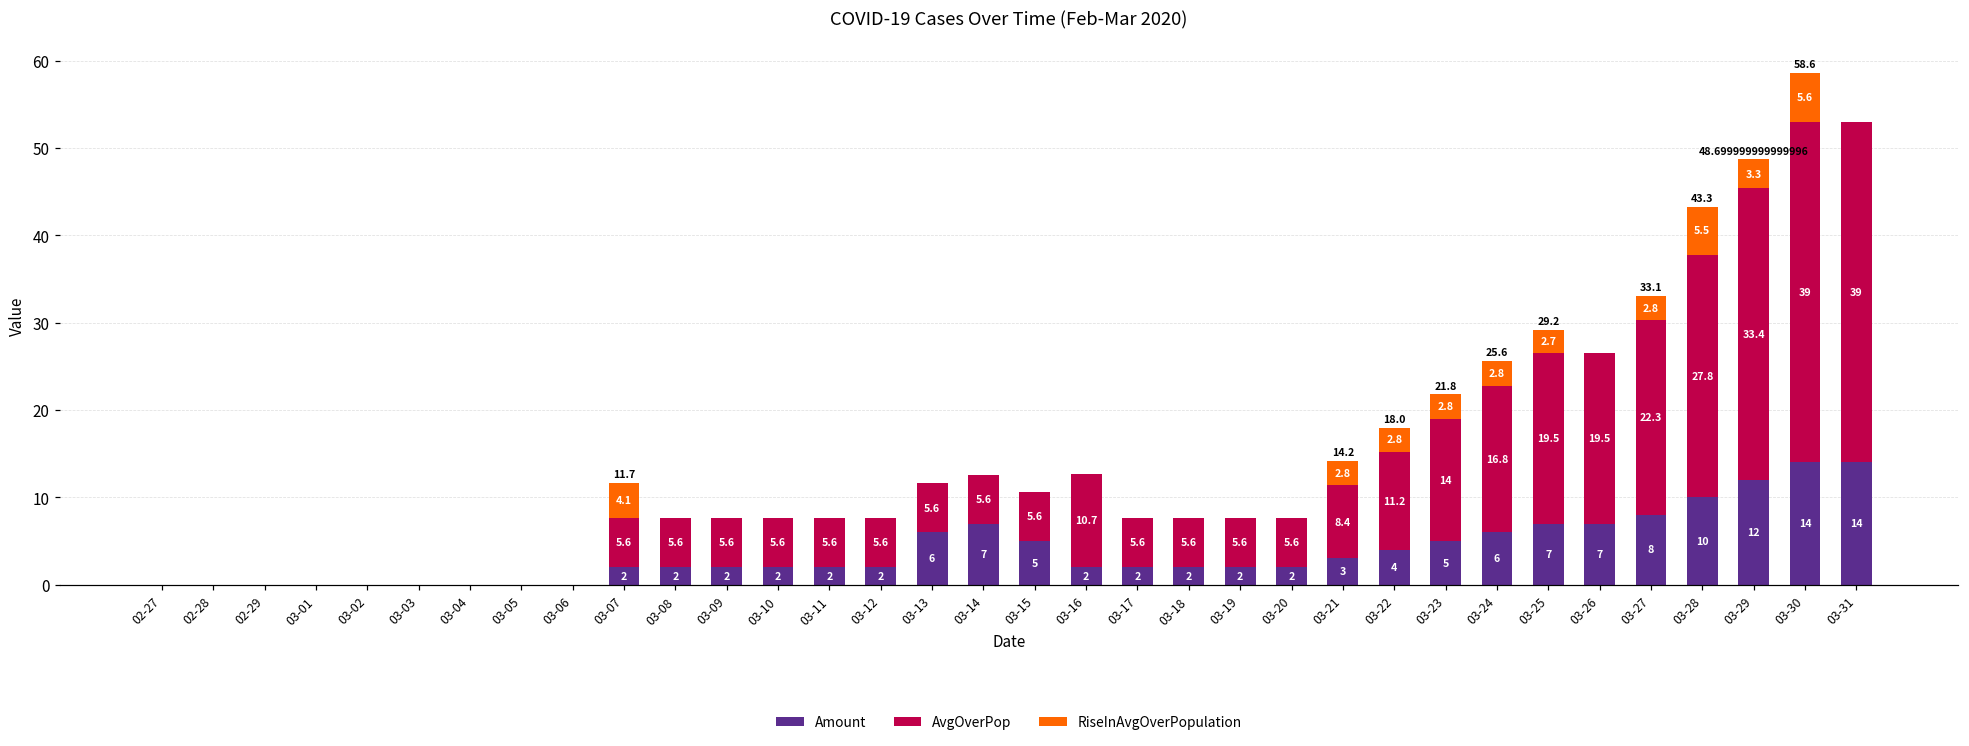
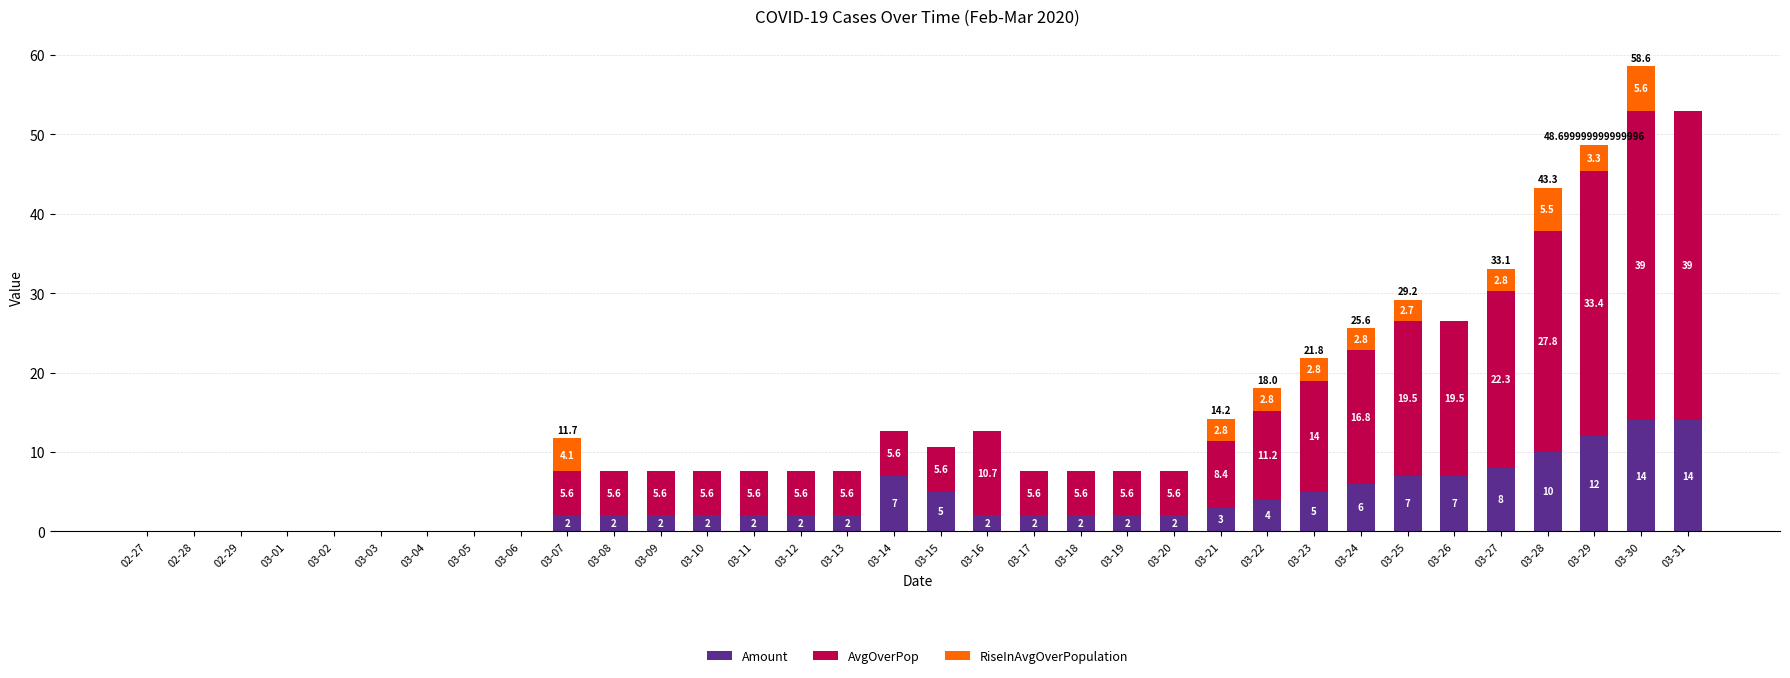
  {
    "Amount": {
      "03-07": 2,
      "03-08": 2,
      "03-09": 2,
      "03-10": 2,
      "03-11": 2,
      "03-12": 2,
-     "03-13": 6,
+     "03-13": 2,
      "03-14": 7,
      "03-15": 5,
      "03-16": 2,
      "03-17": 2,
      "03-18": 2,
      "03-19": 2,
      "03-20": 2,
      "03-21": 3,
      "03-22": 4,
      "03-23": 5,
      "03-24": 6,
      "03-25": 7,
      "03-26": 7,
      "03-27": 8,
      "03-28": 10,
      "03-29": 12,
      "03-30": 14,
      "03-31": 14
    },
    "AvgOverPop": {
      "03-07": 5.6,
      "03-08": 5.6,
      "03-09": 5.6,
      "03-10": 5.6,
      "03-11": 5.6,
      "03-12": 5.6,
      "03-13": 5.6,
      "03-14": 5.6,
      "03-15": 5.6,
      "03-16": 10.7,
      "03-17": 5.6,
      "03-18": 5.6,
      "03-19": 5.6,
      "03-20": 5.6,
      "03-21": 8.4,
      "03-22": 11.2,
      "03-23": 14,
      "03-24": 16.8,
      "03-25": 19.5,
      "03-26": 19.5,
      "03-27": 22.3,
      "03-28": 27.8,
      "03-29": 33.4,
      "03-30": 39,
      "03-31": 39
    },
    "RiseInAvgOverPopulation": {
      "03-07": 4.1,
      "03-21": 2.8,
      "03-22": 2.8,
      "03-23": 2.8,
      "03-24": 2.8,
      "03-25": 2.7,
      "03-27": 2.8,
      "03-28": 5.5,
      "03-29": 3.3,
      "03-30": 5.6
    }
  }
